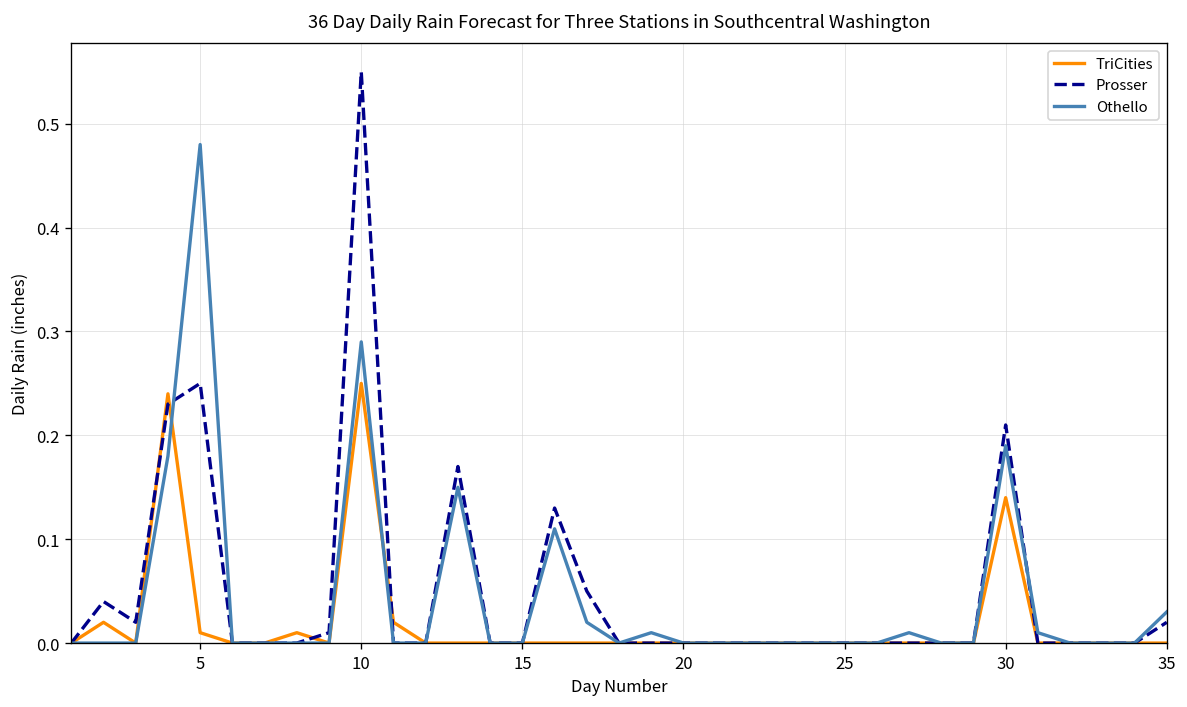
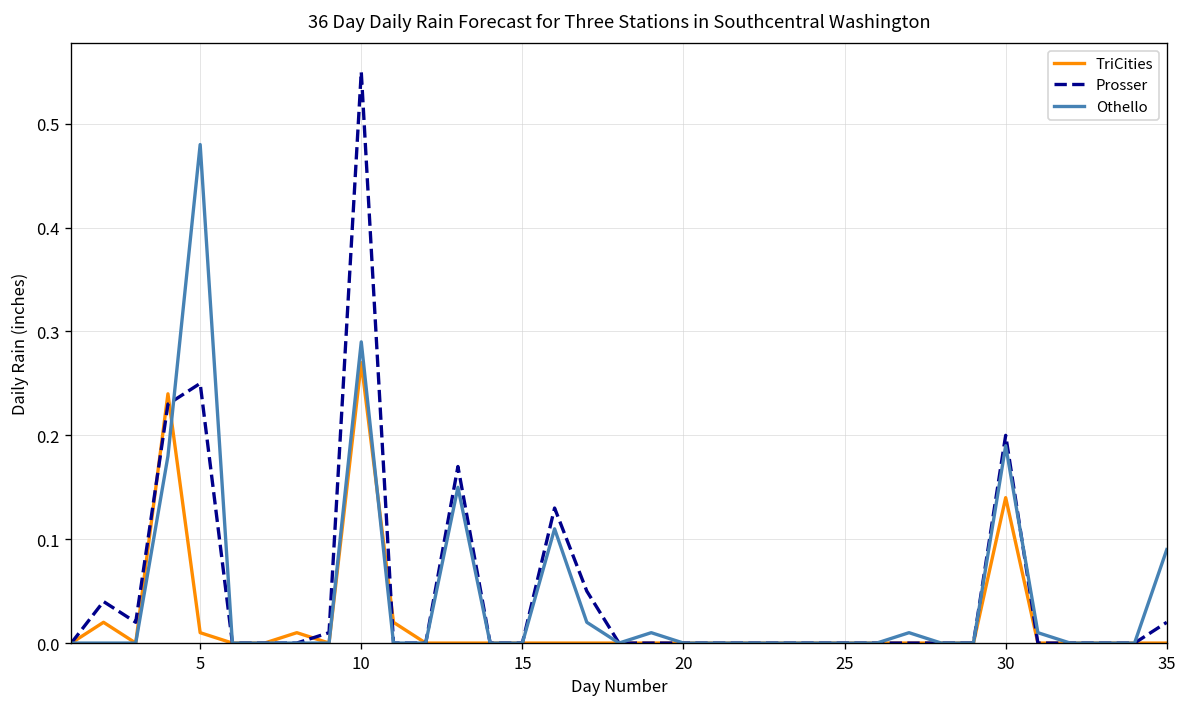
  {
    "TriCities": {
      "5": 0.01,
-     "10": 0.25,
+     "10": 0.27,
      "30": 0.14,
      "35": 0.00
    },
    "Prosser": {
      "5": 0.25,
      "10": 0.55,
-     "30": 0.21,
+     "30": 0.20,
      "35": 0.02
    },
    "Othello": {
      "5": 0.48,
      "10": 0.29,
      "30": 0.19,
-     "35": 0.03
+     "35": 0.09
    }
  }
